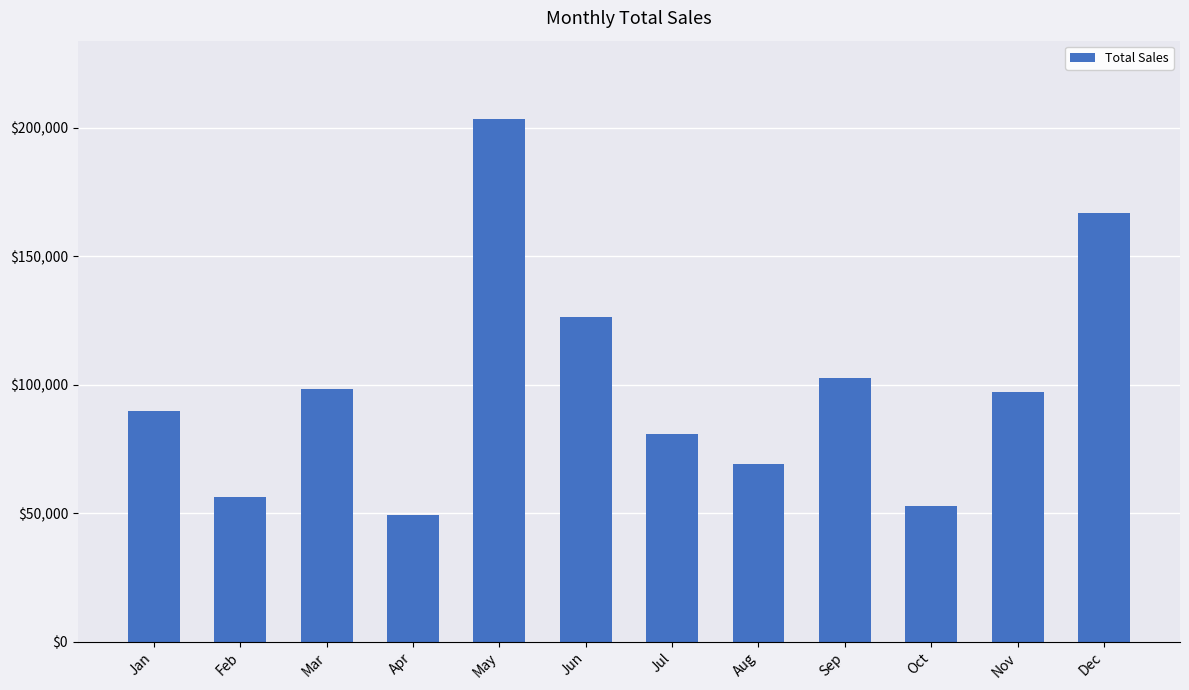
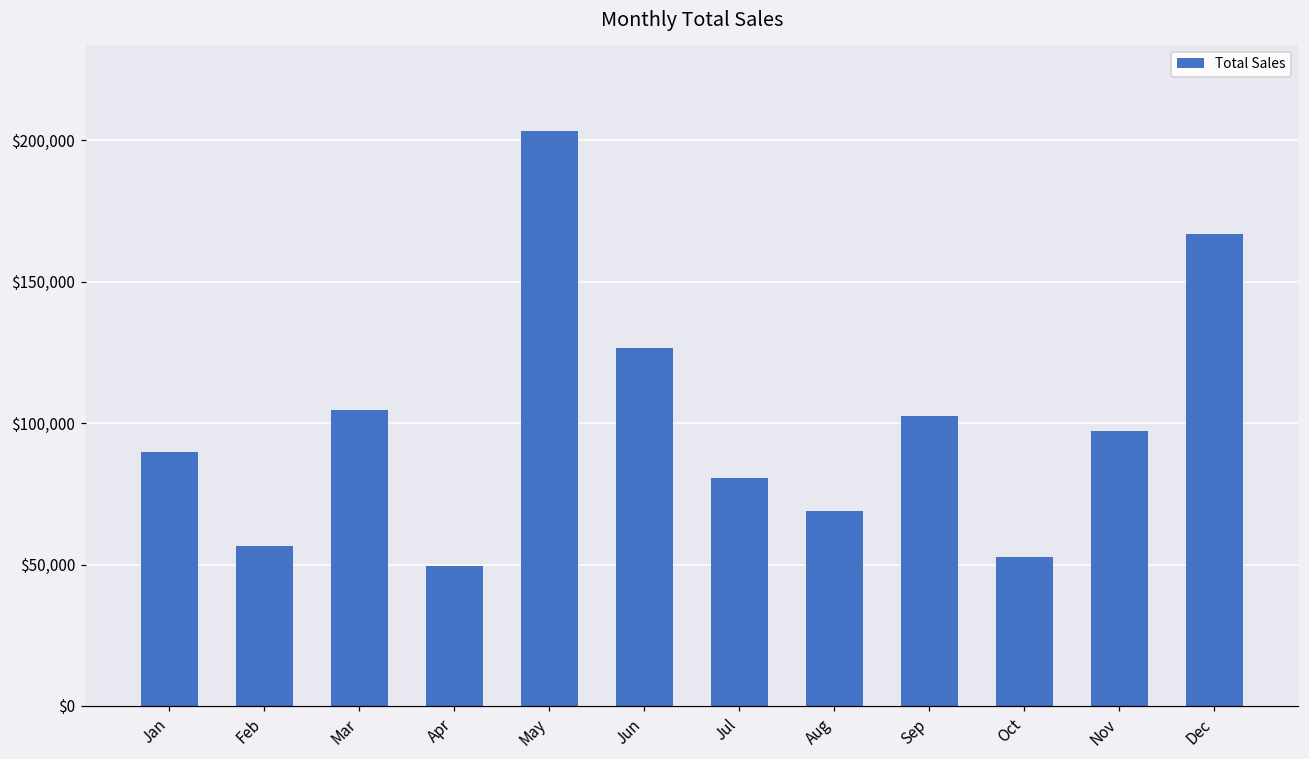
  {
    "Jan": "$90,000",
    "Feb": "$56,000",
-   "Mar": "$98,000",
+   "Mar": "$105,000",
    "Apr": "$49,000",
    "May": "$203,000",
    "Jun": "$126,000",
    "Jul": "$81,000",
    "Aug": "$69,000",
    "Sep": "$102,000",
    "Oct": "$53,000",
    "Nov": "$97,000",
    "Dec": "$167,000"
  }
